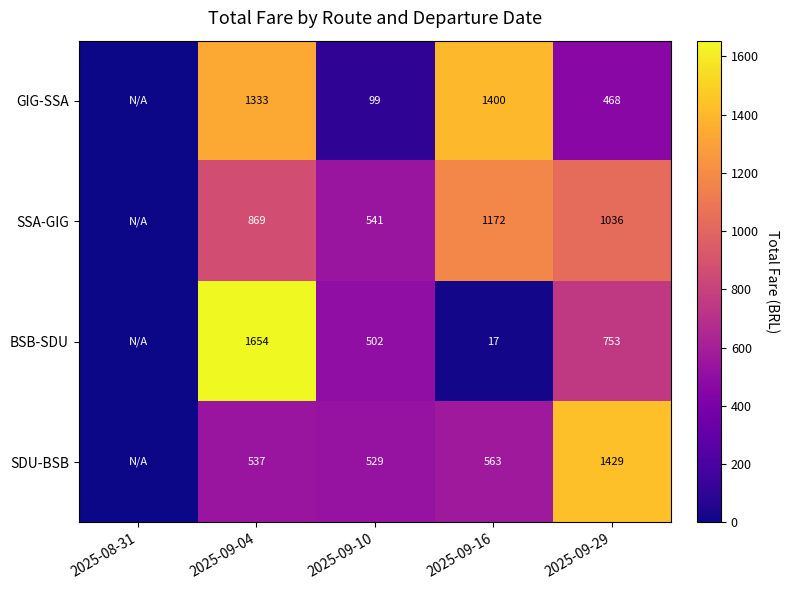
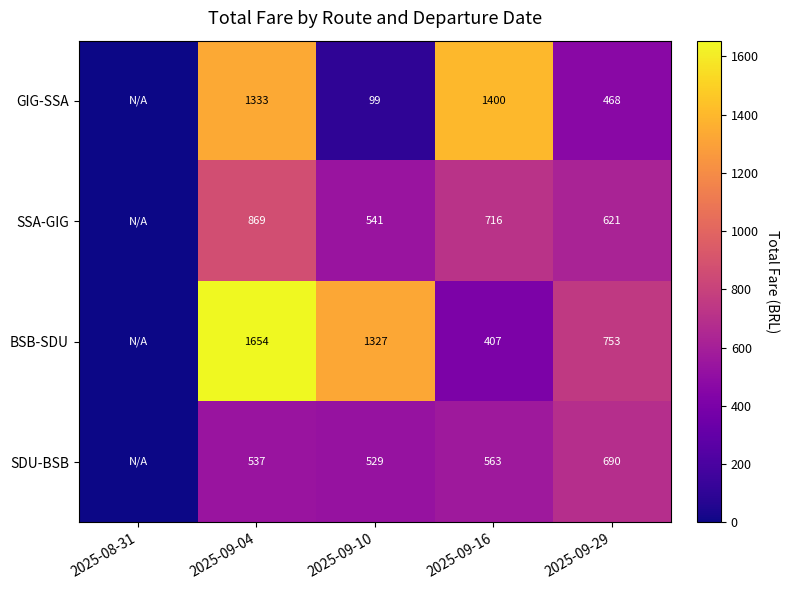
  {
    "GIG-SSA": {
      "2025-09-04": 1333,
      "2025-09-10": 99,
      "2025-09-16": 1400,
      "2025-09-29": 468
    },
    "SSA-GIG": {
      "2025-09-04": 869,
      "2025-09-10": 541,
-     "2025-09-16": 1172,
-     "2025-09-29": 1036
+     "2025-09-16": 716,
+     "2025-09-29": 621
    },
    "BSB-SDU": {
      "2025-09-04": 1654,
-     "2025-09-10": 502,
-     "2025-09-16": 17,
+     "2025-09-10": 1327,
+     "2025-09-16": 407,
      "2025-09-29": 753
    },
    "SDU-BSB": {
      "2025-09-04": 537,
      "2025-09-10": 529,
      "2025-09-16": 563,
-     "2025-09-29": 1429
+     "2025-09-29": 690
    }
  }
